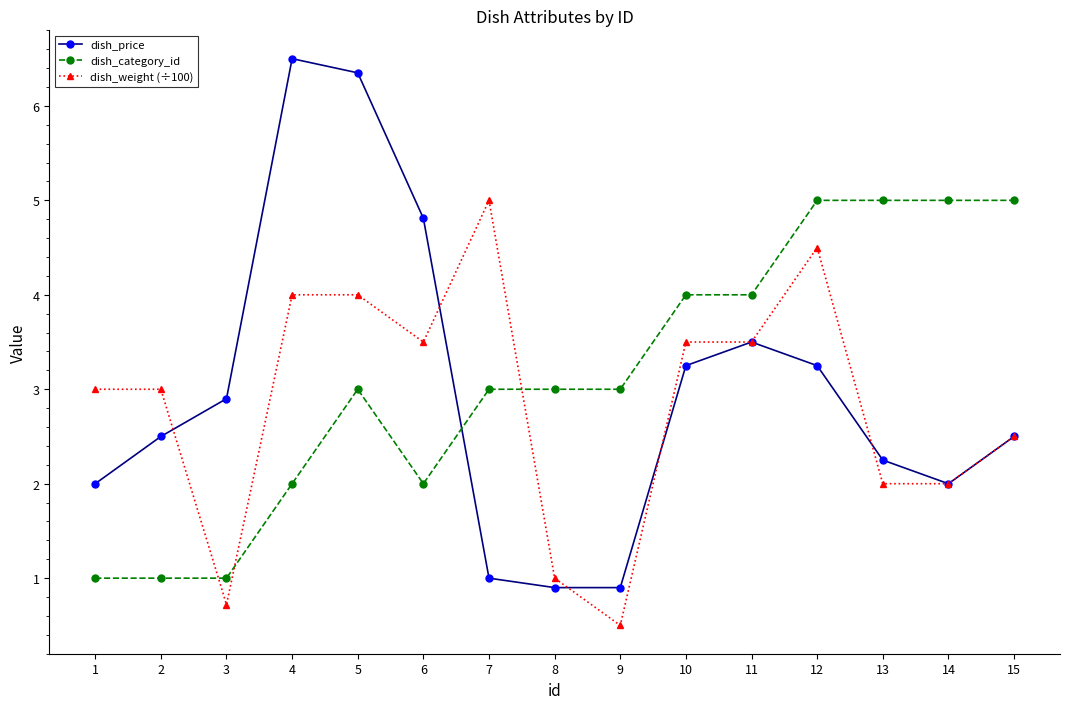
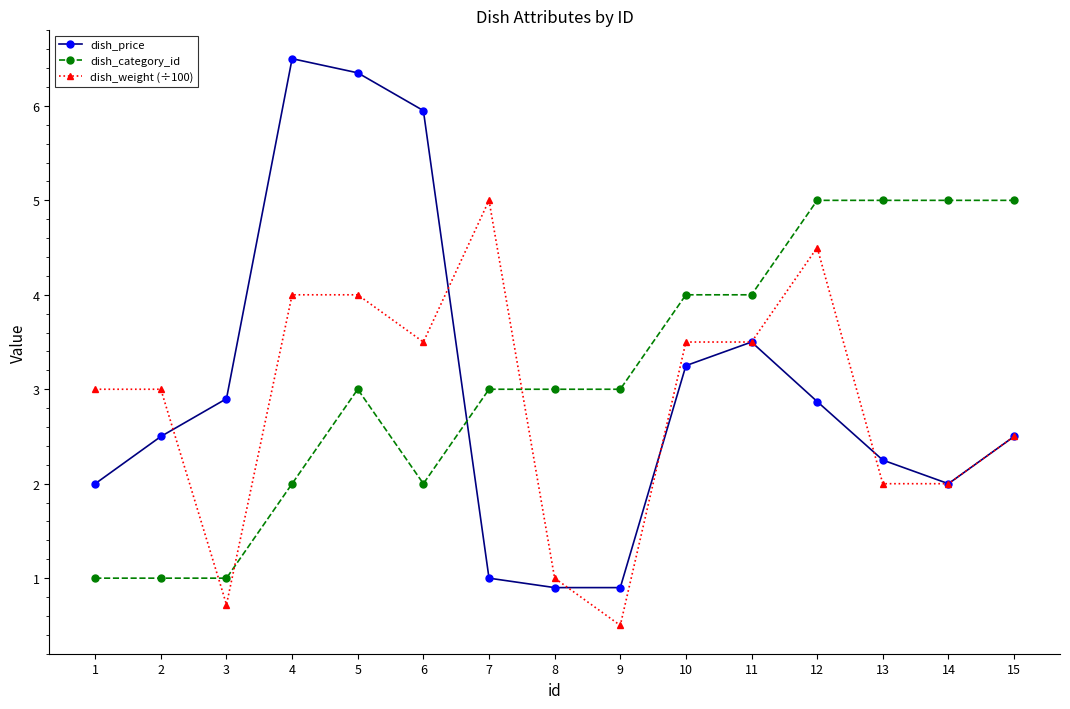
  {
    "dish_price": {
      "1": 2.0,
      "2": 2.5,
      "3": 2.9,
      "4": 6.5,
      "5": 6.4,
-     "6": 4.8,
+     "6": 6.0,
      "7": 1.0,
      "8": 0.9,
      "9": 0.9,
      "10": 3.3,
-     "12": 3.3,
+     "12": 2.9,
      "13": 2.3
    },
    "dish_category_id": {
      "1": 1.0,
      "2": 1.0,
      "3": 1.0,
      "4": 2.0,
      "5": 3.0,
      "6": 2.0,
      "7": 3.0,
      "8": 3.0,
      "9": 3.0,
      "10": 4.0,
      "11": 4.0,
      "12": 5.0,
      "13": 5.0,
      "14": 5.0,
      "15": 5.0
    },
    "dish_weight (÷100)": {
      "1": 3.0,
      "2": 3.0,
      "3": 0.7,
      "4": 4.0,
      "5": 4.0,
      "6": 3.5,
      "7": 5.0,
      "8": 1.0,
      "9": 0.5,
      "10": 3.5,
      "12": 4.5,
      "13": 2.0
    }
  }
